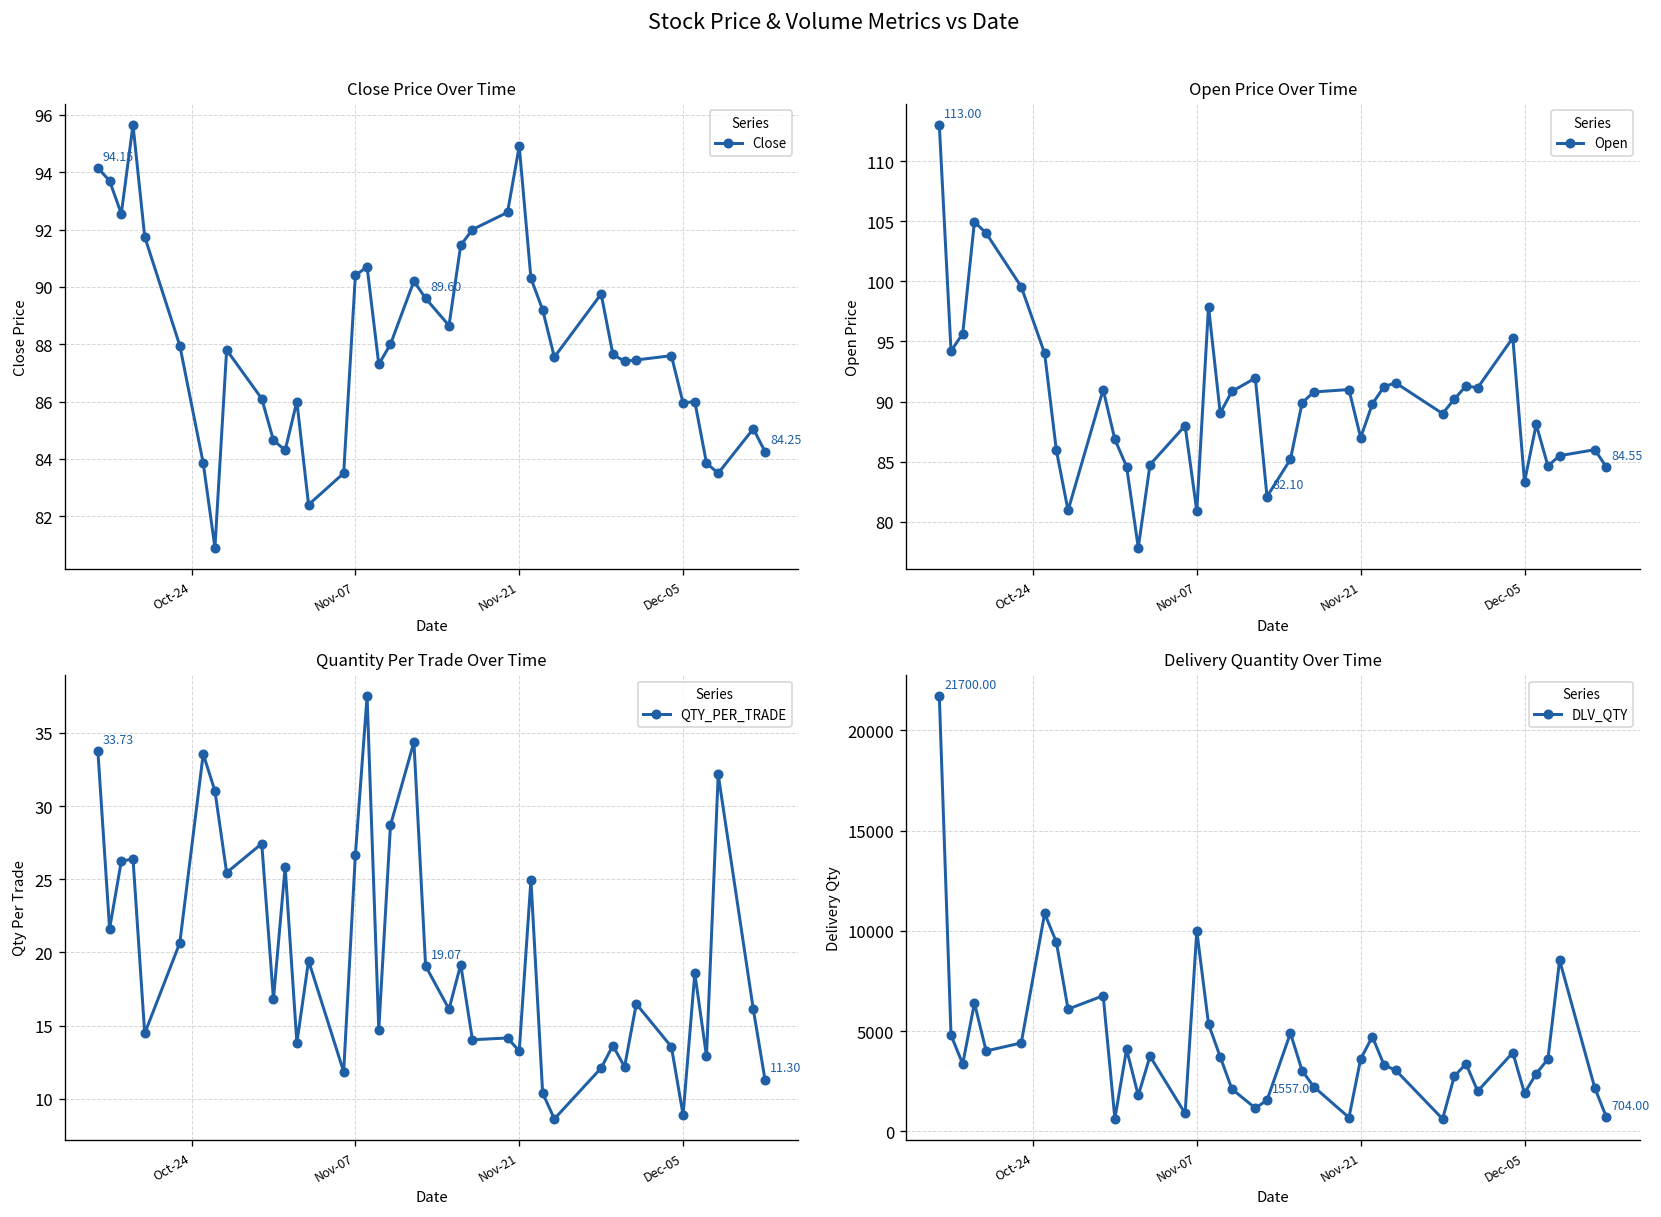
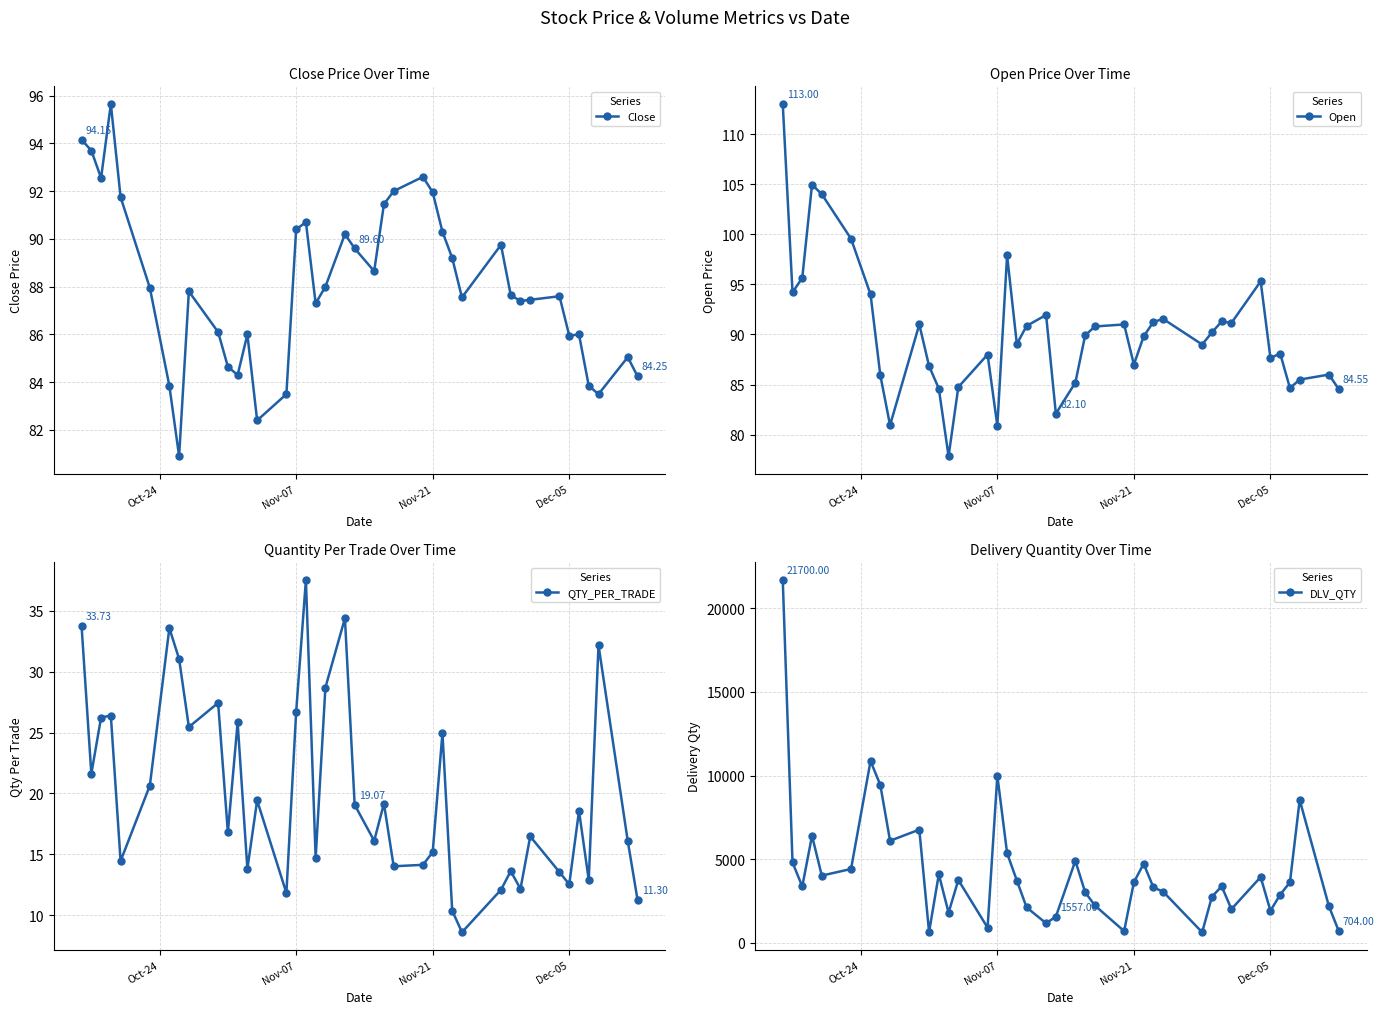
  {
    "Close Price Over Time": {
      "Nov-07": 90.4,
-     "Nov-21": 94.9,
+     "Nov-21": 92.0,
      "Dec-05": 86.0
    },
    "Open Price Over Time": {
      "Nov-07": 80.9,
      "Nov-21": 87.0,
-     "Dec-05": 83.3
+     "Dec-05": 87.7
    },
    "Quantity Per Trade Over Time": {
      "Nov-07": 26.7,
-     "Nov-21": 13.3,
-     "Dec-05": 8.9
+     "Nov-21": 15.2,
+     "Dec-05": 12.6
    },
    "Delivery Quantity Over Time": {
      "Nov-07": 10000,
      "Nov-21": 3600,
      "Dec-05": 1900
    }
  }
